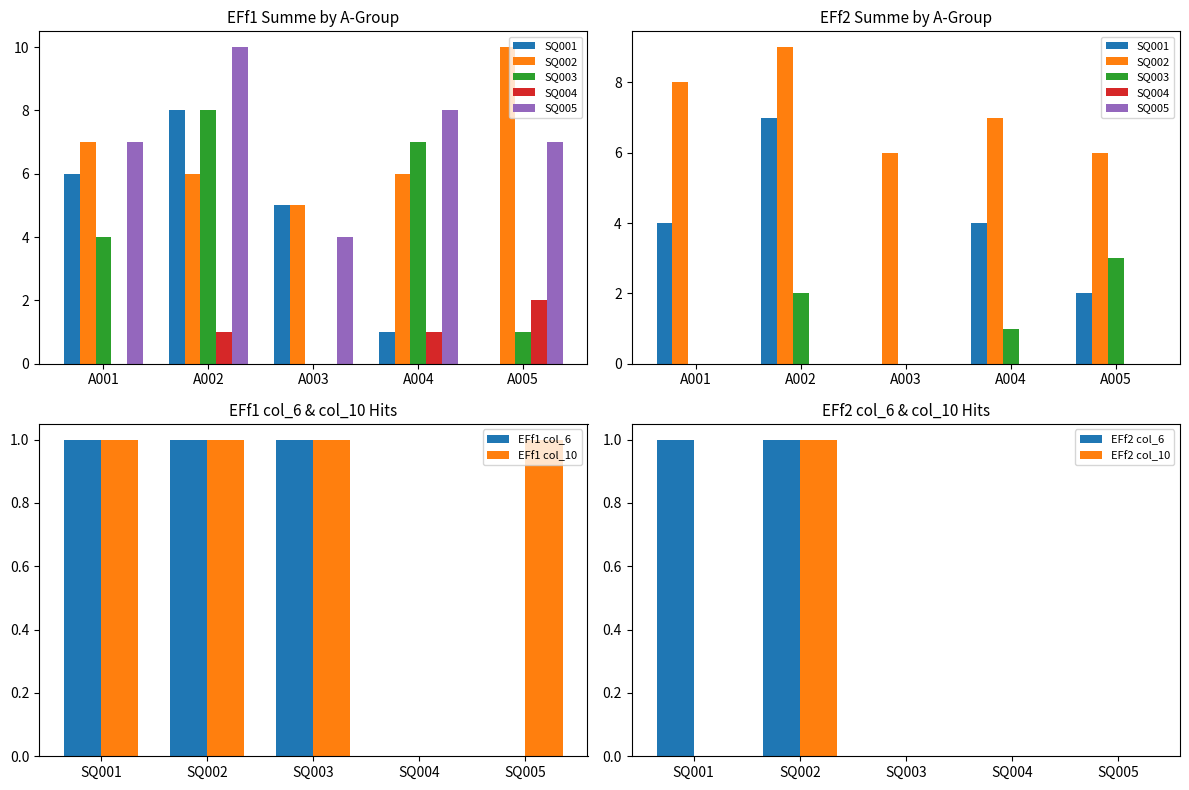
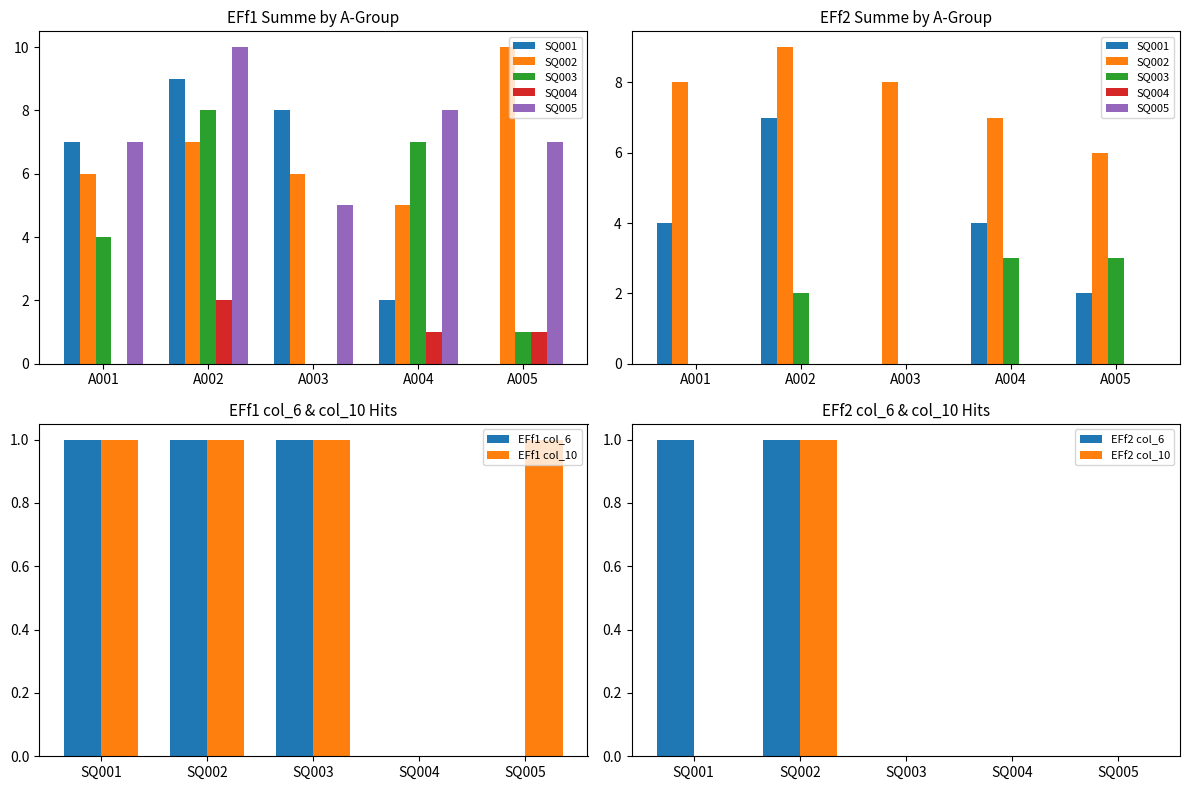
  {
    "EFf1 Summe by A-Group": {
      "SQ001": {
-       "A001": 6,
-       "A002": 8,
-       "A003": 5,
-       "A004": 1,
+       "A001": 7,
+       "A002": 9,
+       "A003": 8,
+       "A004": 2,
        "A005": 0
      },
      "SQ002": {
-       "A001": 7,
-       "A002": 6,
-       "A003": 5,
-       "A004": 6,
+       "A001": 6,
+       "A002": 7,
+       "A003": 6,
+       "A004": 5,
        "A005": 10
      },
      "SQ003": {
        "A001": 4,
        "A002": 8,
        "A003": 0,
        "A004": 7,
        "A005": 1
      },
      "SQ004": {
        "A001": 0,
-       "A002": 1,
+       "A002": 2,
        "A003": 0,
        "A004": 1,
-       "A005": 2
+       "A005": 1
      },
      "SQ005": {
        "A001": 7,
        "A002": 10,
-       "A003": 4,
+       "A003": 5,
        "A004": 8,
        "A005": 7
      }
    },
    "EFf2 Summe by A-Group": {
      "SQ001": {
        "A001": 4,
        "A002": 7,
        "A003": 0,
        "A004": 4,
        "A005": 2
      },
      "SQ002": {
        "A001": 8,
        "A002": 9,
-       "A003": 6,
+       "A003": 8,
        "A004": 7,
        "A005": 6
      },
      "SQ003": {
        "A001": 0,
        "A002": 2,
        "A003": 0,
-       "A004": 1,
+       "A004": 3,
        "A005": 3
      },
      "SQ004": {
        "A001": 0,
        "A002": 0,
        "A003": 0,
        "A004": 0,
        "A005": 0
      },
      "SQ005": {
        "A001": 0,
        "A002": 0,
        "A003": 0,
        "A004": 0,
        "A005": 0
      }
    },
    "EFf1 col_6 & col_10 Hits": {
      "EFf1 col_6": {
        "SQ001": 1.00,
        "SQ002": 1.00,
        "SQ003": 1.00,
        "SQ004": 0.00,
        "SQ005": 0.00
      },
      "EFf1 col_10": {
        "SQ001": 1.00,
        "SQ002": 1.00,
        "SQ003": 1.00,
        "SQ004": 0.00
      }
    },
    "EFf2 col_6 & col_10 Hits": {
      "EFf2 col_6": {
        "SQ001": 1.00,
        "SQ002": 1.00,
        "SQ003": 0.00,
        "SQ004": 0.00,
        "SQ005": 0.00
      },
      "EFf2 col_10": {
        "SQ001": 0.00,
        "SQ002": 1.00,
        "SQ003": 0.00,
        "SQ004": 0.00,
        "SQ005": 0.00
      }
    }
  }
